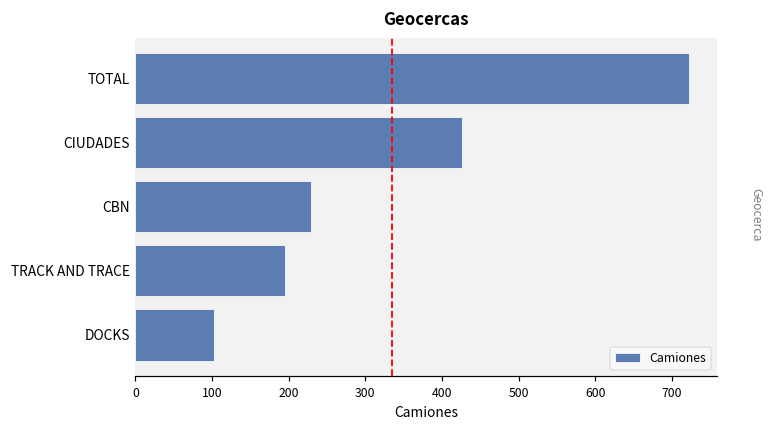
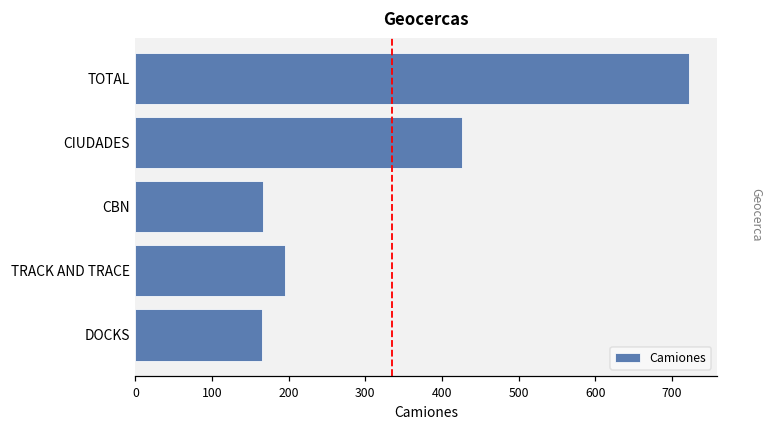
  {
    "TOTAL": 720,
    "CIUDADES": 430,
-   "CBN": 230,
+   "CBN": 170,
    "TRACK AND TRACE": 200,
-   "DOCKS": 100
+   "DOCKS": 170
  }
